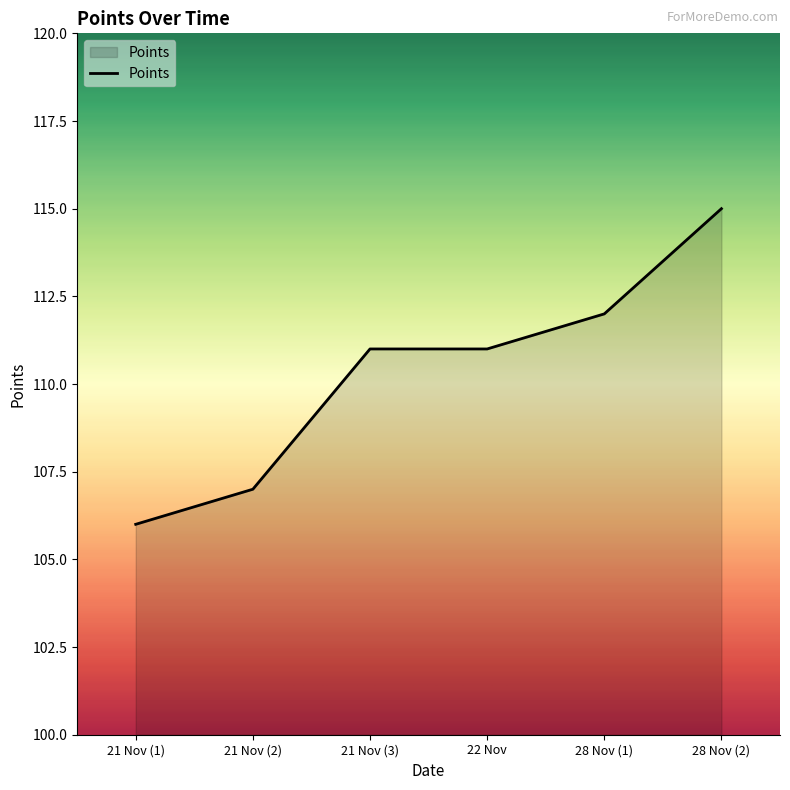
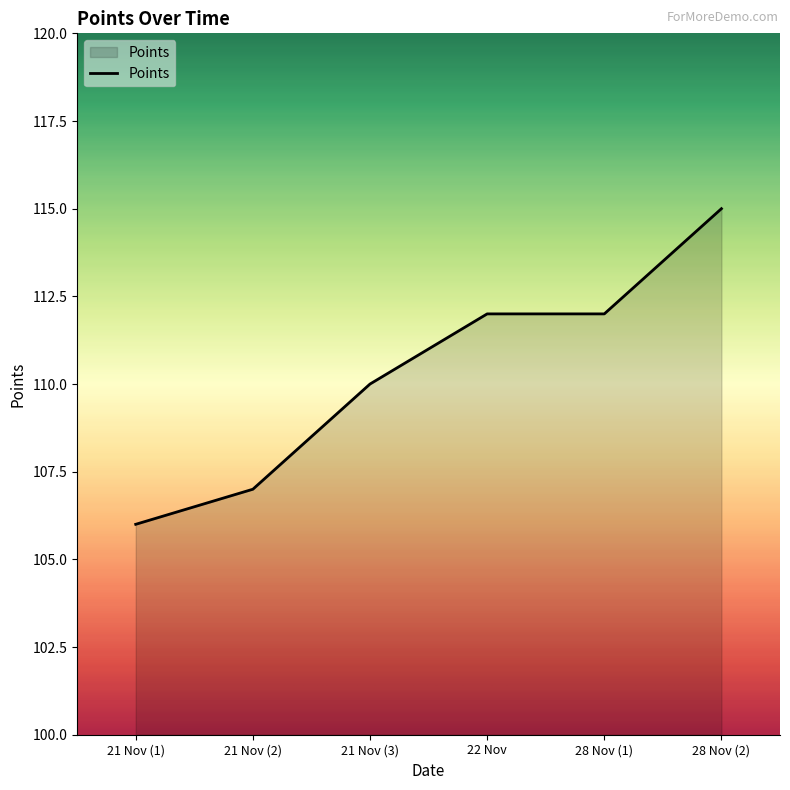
  {
    "21 Nov (1)": 106,
    "21 Nov (2)": 107,
-   "21 Nov (3)": 111,
-   "22 Nov": 111,
+   "21 Nov (3)": 110,
+   "22 Nov": 112,
    "28 Nov (1)": 112,
    "28 Nov (2)": 115
  }
